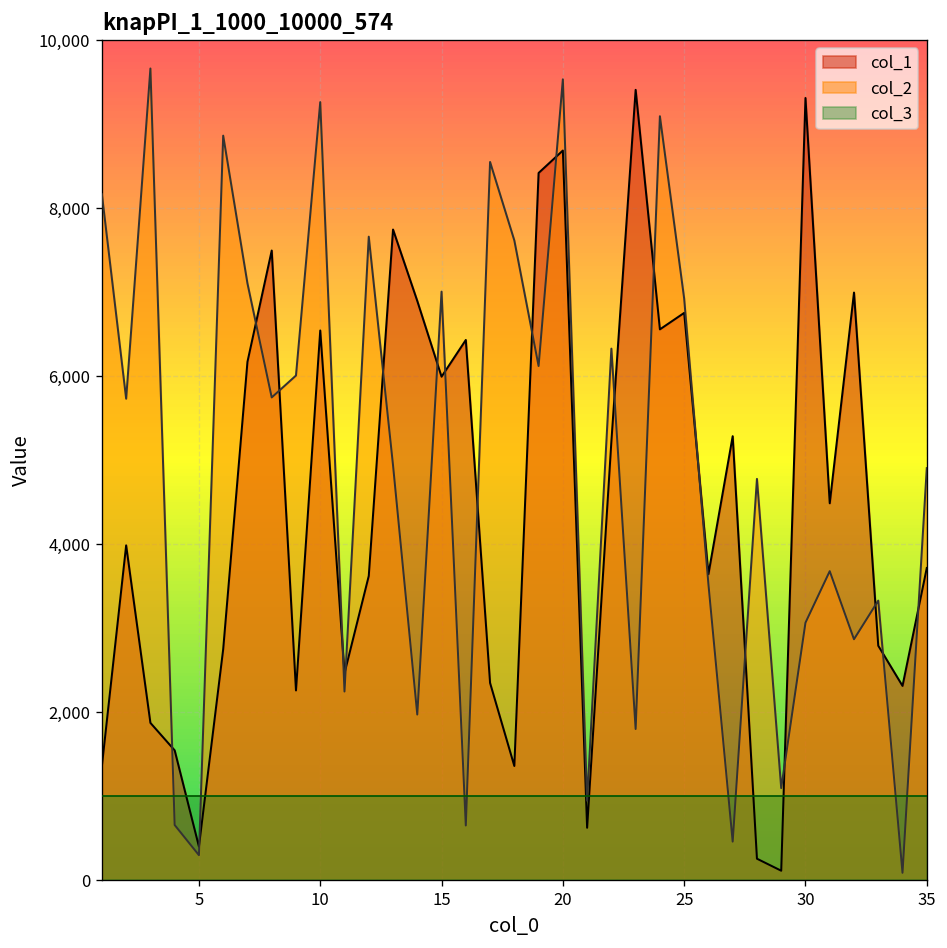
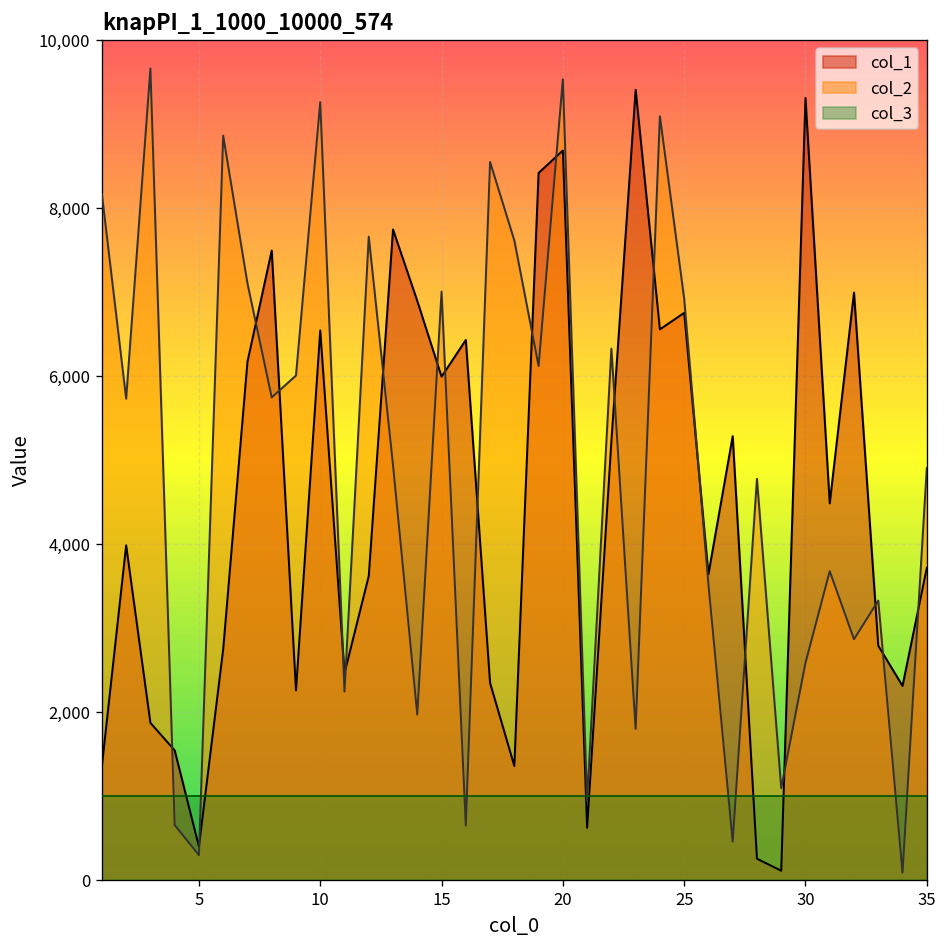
  {
    "col_1": {
      "5": "400",
      "10": "6,500",
      "15": "6,000",
      "20": "8,700",
      "25": "6,800",
      "30": "9,300",
      "35": "3,700"
    },
    "col_2": {
      "5": "300",
      "10": "9,300",
      "15": "7,000",
      "20": "9,500",
      "25": "6,900",
-     "30": "3,100",
+     "30": "2,600",
      "35": "4,900"
    },
    "col_3": {
      "5": "1,000",
      "10": "1,000",
      "15": "1,000",
      "20": "1,000",
      "25": "1,000",
      "30": "1,000",
      "35": "1,000"
    }
  }
